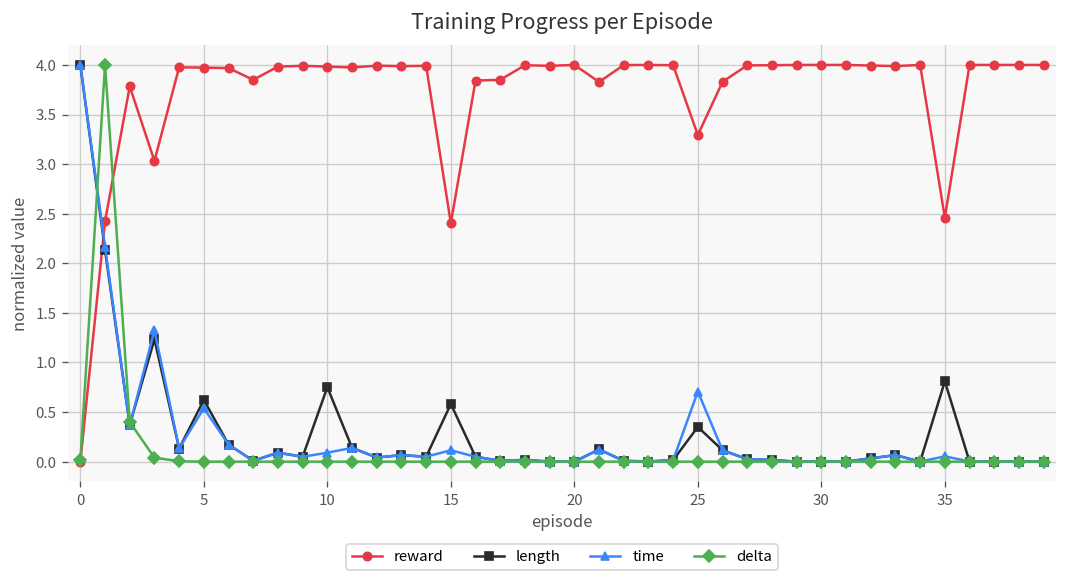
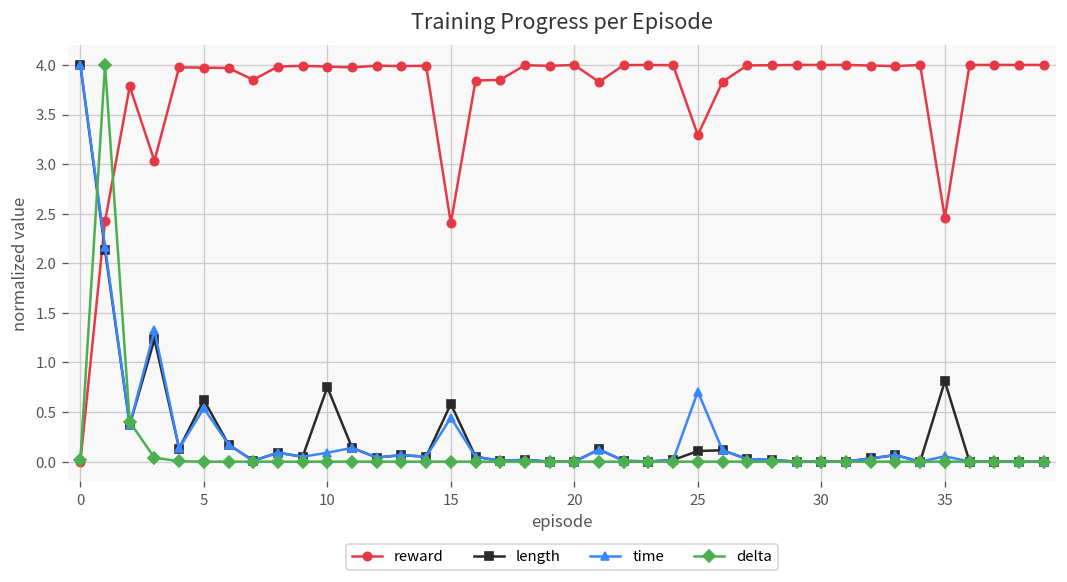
  {
    "reward": {
      "5": 4.0,
      "10": 4.0,
      "15": 2.4,
      "20": 4.0,
      "25": 3.3,
      "30": 4.0,
      "35": 2.5
    },
    "length": {
      "5": 0.6,
      "10": 0.8,
      "15": 0.6,
-     "25": 0.3,
+     "25": 0.1,
      "35": 0.8
    },
    "time": {
      "5": 0.5,
      "10": 0.1,
-     "15": 0.1,
+     "15": 0.4,
      "25": 0.7,
      "35": 0.1
    },
    "delta": {
      "5": 0.0,
      "10": 0.0,
      "15": 0.0,
      "25": 0.0,
      "35": 0.0
    }
  }
